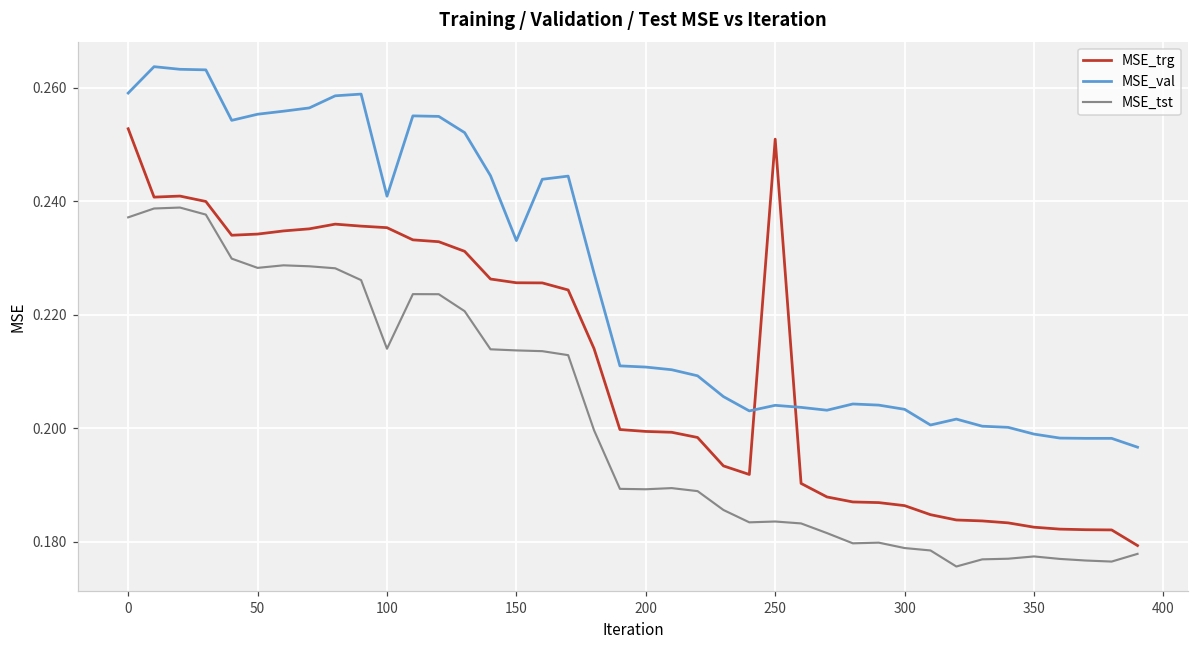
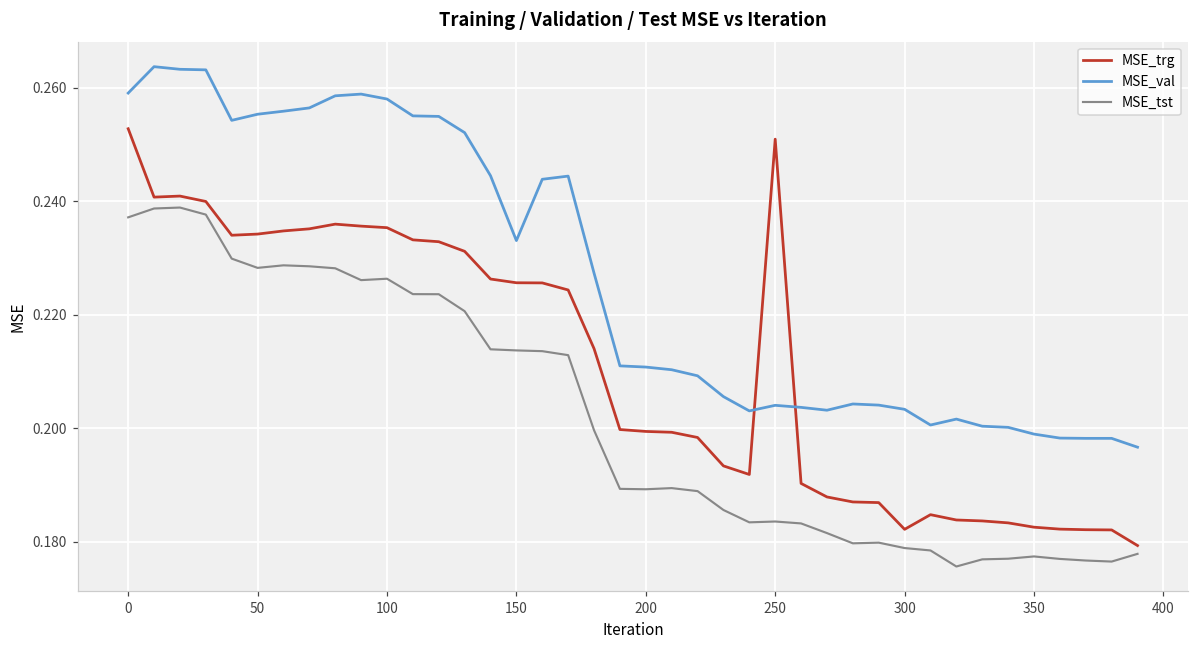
  {
    "MSE_trg": {
      "0": 0.253,
      "50": 0.234,
      "100": 0.235,
      "150": 0.226,
      "200": 0.199,
      "250": 0.251,
-     "300": 0.186,
+     "300": 0.182,
      "350": 0.183
    },
    "MSE_val": {
      "0": 0.259,
      "50": 0.255,
-     "100": 0.241,
+     "100": 0.258,
      "150": 0.233,
      "200": 0.211,
      "250": 0.204,
      "300": 0.203,
      "350": 0.199
    },
    "MSE_tst": {
      "0": 0.237,
      "50": 0.228,
-     "100": 0.214,
+     "100": 0.226,
      "150": 0.214,
      "200": 0.189,
      "250": 0.184,
      "300": 0.179,
      "350": 0.177
    }
  }
